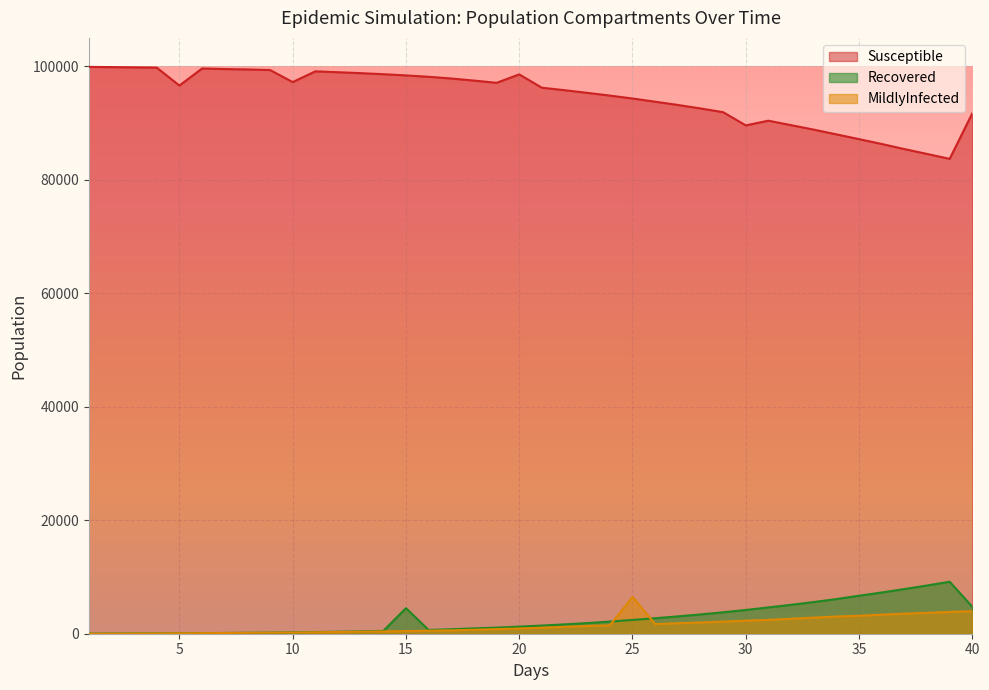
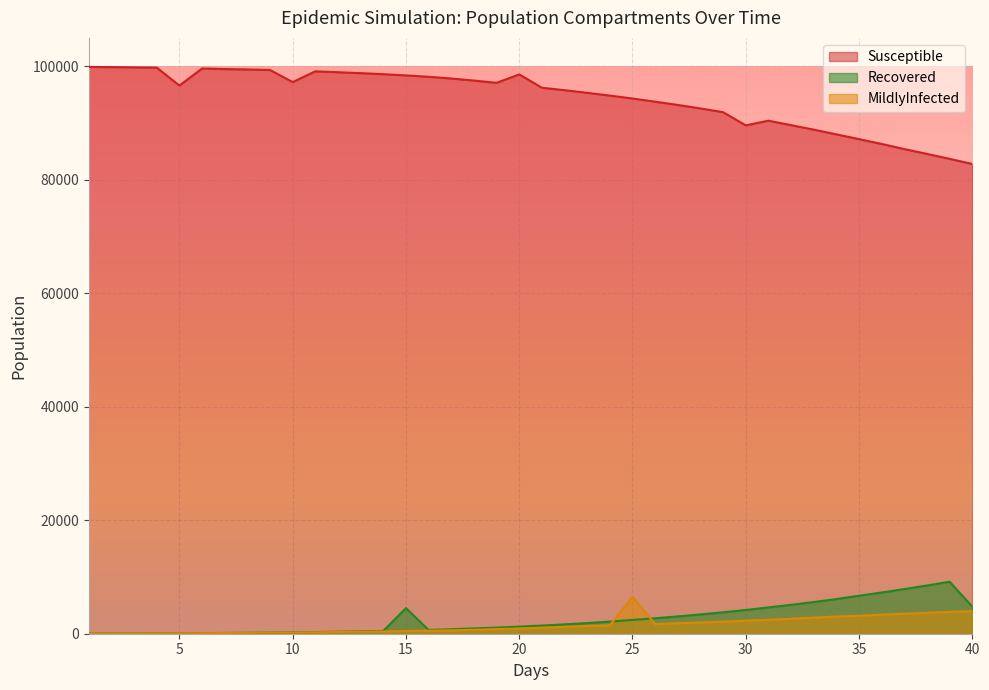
  {
    "Susceptible": {
      "5": 97000,
      "10": 97000,
      "15": 98000,
      "20": 99000,
      "25": 94000,
      "30": 90000,
      "35": 87000,
-     "40": 92000
+     "40": 83000
    },
    "Recovered": {
      "15": 5000,
      "25": 2000,
      "30": 4000,
      "35": 7000,
      "40": 5000
    },
    "MildlyInfected": {
      "15": 0,
      "25": 6000,
      "30": 2000,
      "35": 3000,
      "40": 4000
    }
  }
